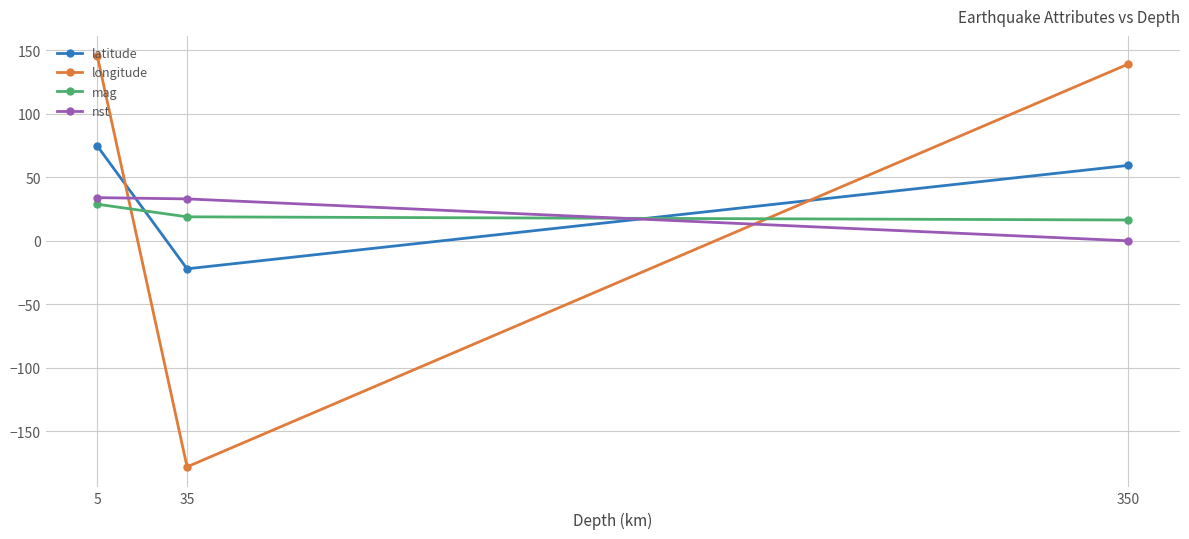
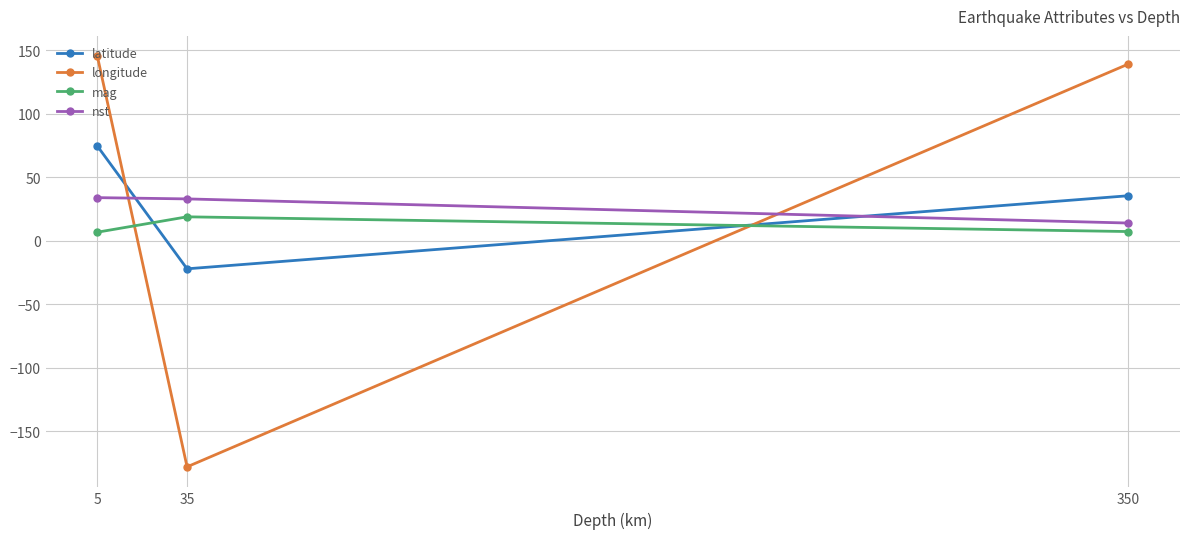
  {
    "latitude": {
      "5": 75,
      "35": -22,
-     "350": 59
+     "350": 36
    },
    "longitude": {
      "5": 145,
      "35": -178,
      "350": 139
    },
    "mag": {
-     "5": 29,
+     "5": 7,
      "35": 19,
-     "350": 16
+     "350": 7
    },
    "nst": {
      "5": 34,
      "35": 33,
-     "350": 0
+     "350": 14
    }
  }
